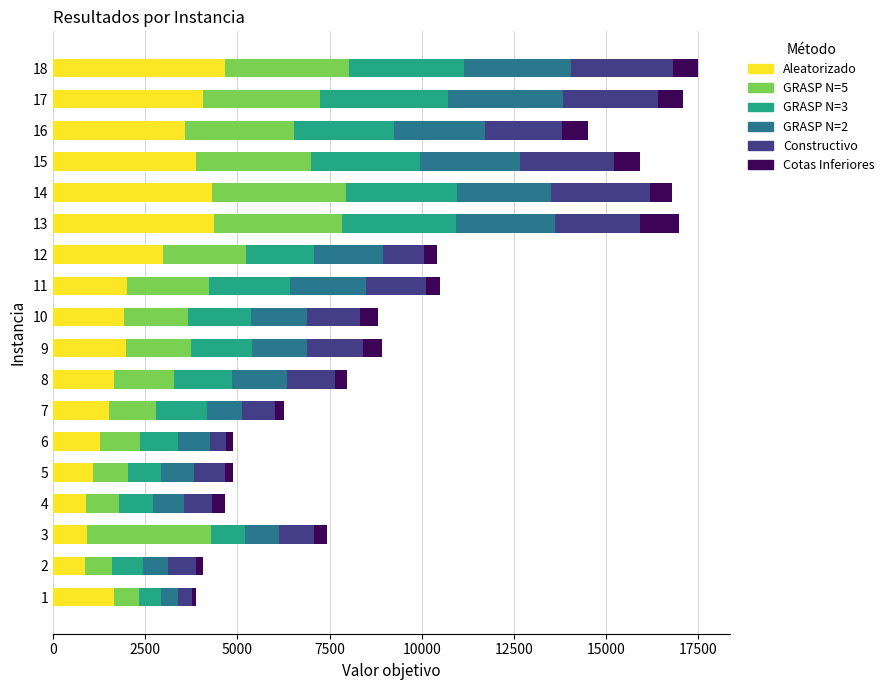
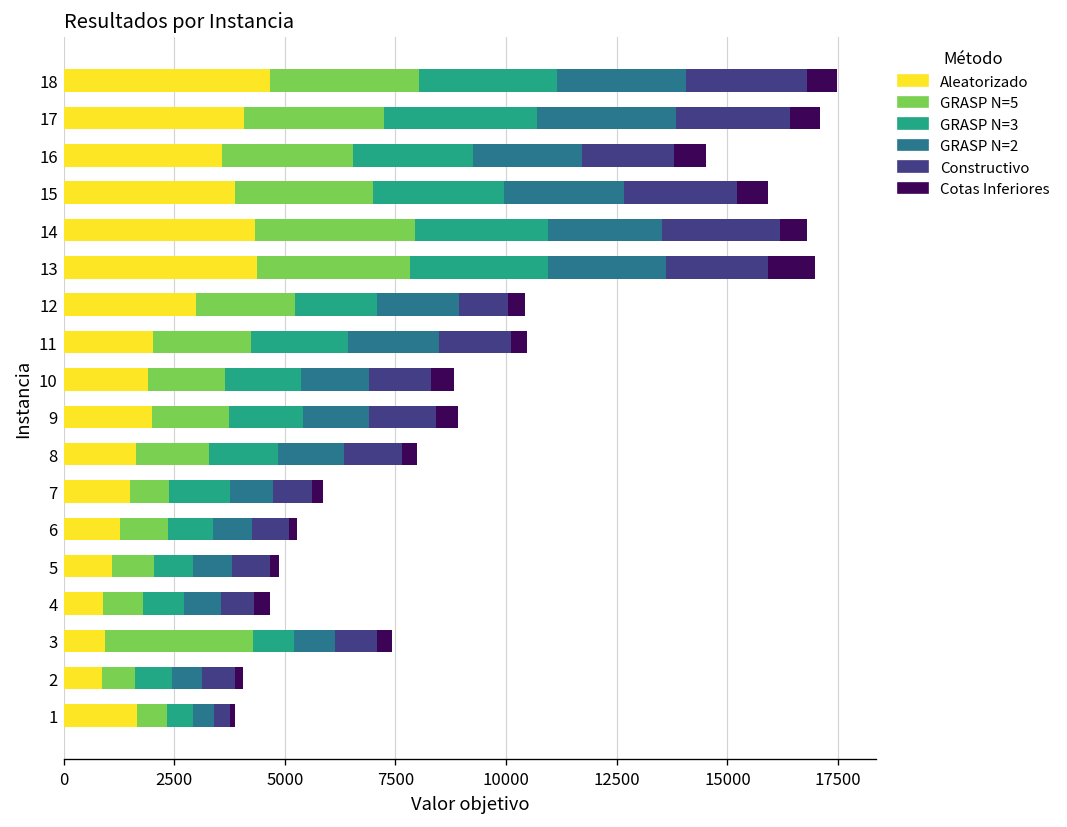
  {
    "Aleatorizado": {
      "18": 4700,
      "17": 4100,
      "16": 3600,
      "15": 3900,
      "14": 4300,
      "13": 4400,
      "12": 3000,
      "11": 2000,
      "10": 1900,
      "9": 2000,
      "8": 1600,
      "7": 1500,
      "6": 1300,
      "5": 1100,
      "4": 900,
      "3": 900,
      "2": 900,
      "1": 1700
    },
    "GRASP N=5": {
      "18": 3400,
      "17": 3200,
      "16": 3000,
      "15": 3100,
      "14": 3600,
      "13": 3500,
      "12": 2200,
      "11": 2200,
      "10": 1700,
      "9": 1700,
      "8": 1600,
-     "7": 1300,
+     "7": 900,
      "6": 1100,
      "5": 1000,
      "4": 900,
      "3": 3300,
      "2": 800,
      "1": 700
    },
    "Constructivo": {
      "18": 2700,
      "17": 2600,
      "16": 2100,
      "15": 2600,
      "14": 2700,
      "13": 2300,
      "12": 1100,
      "11": 1600,
      "10": 1400,
      "9": 1500,
      "8": 1300,
      "7": 900,
-     "6": 400,
+     "6": 800,
      "5": 900,
      "4": 700,
      "3": 1000,
      "2": 700,
      "1": 400
    },
    "Cotas Inferiores": {
      "18": 700,
      "17": 700,
      "16": 700,
      "15": 700,
      "14": 600,
      "13": 1100,
      "12": 400,
      "11": 400,
      "10": 500,
      "9": 500,
      "8": 300,
      "7": 200,
      "6": 200,
      "5": 200,
      "4": 300,
      "3": 300,
      "2": 200,
      "1": 100
    }
  }
